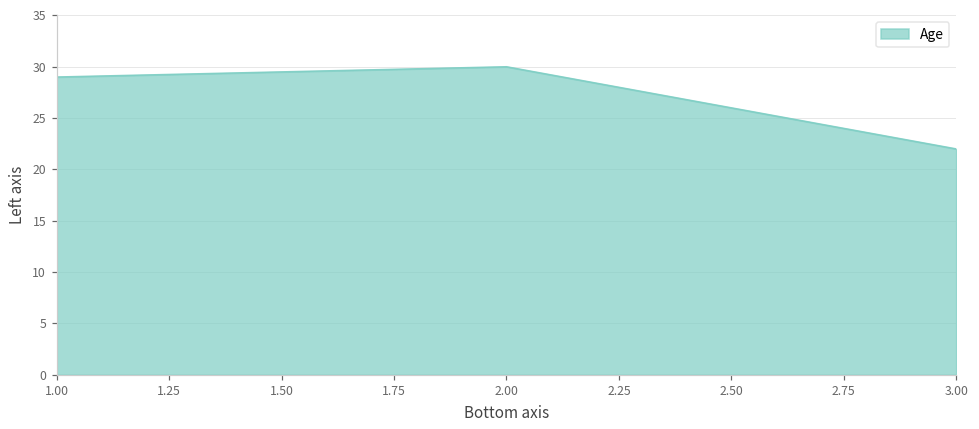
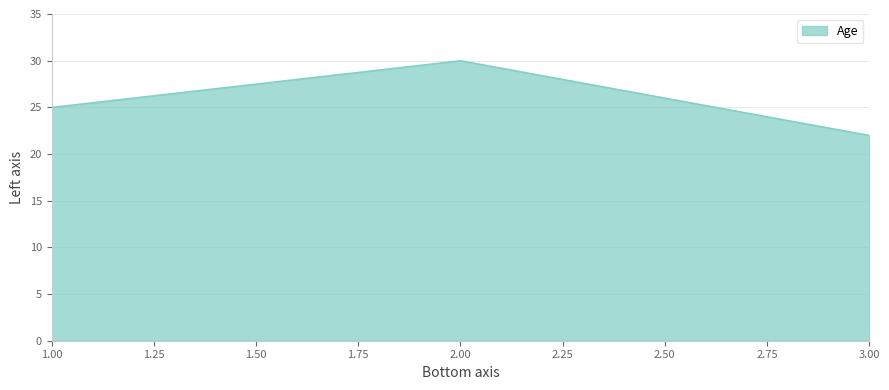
  {
-   "1.00": 29,
+   "1.00": 25,
    "2.00": 30,
    "3.00": 22
  }
